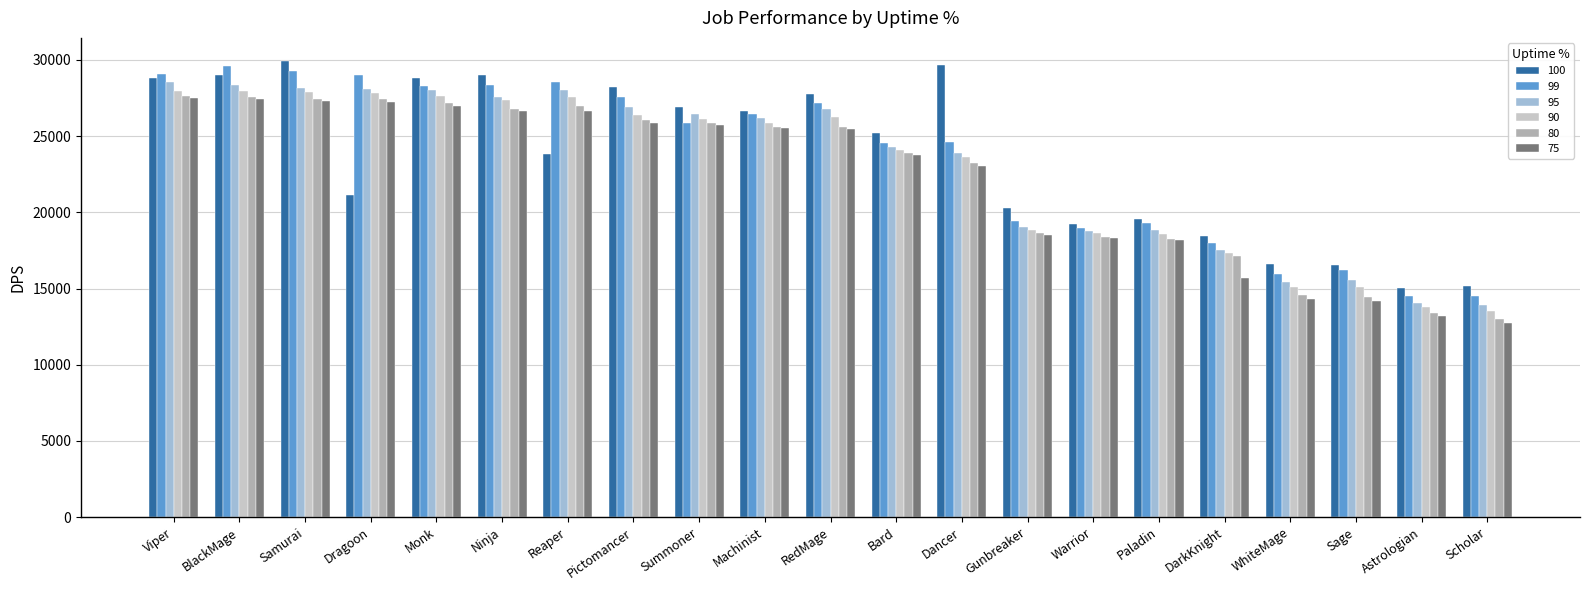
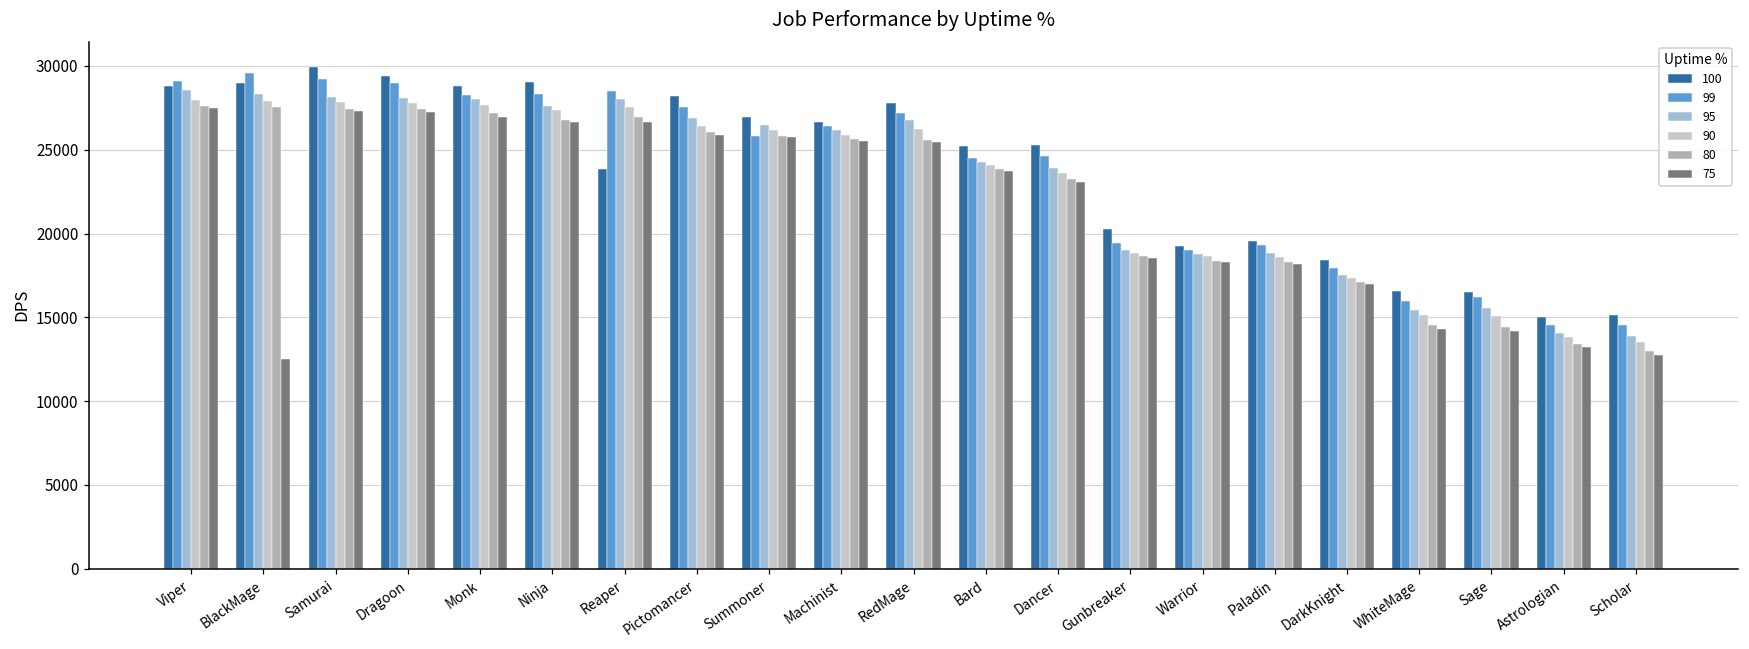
  {
    "100": {
      "Viper": 28800,
      "BlackMage": 29000,
      "Samurai": 30000,
-     "Dragoon": 21100,
+     "Dragoon": 29400,
      "Monk": 28800,
      "Ninja": 29000,
      "Reaper": 23800,
      "Pictomancer": 28200,
      "Summoner": 26900,
      "Machinist": 26700,
      "RedMage": 27800,
      "Bard": 25200,
-     "Dancer": 29600,
+     "Dancer": 25300,
      "Gunbreaker": 20300,
      "Warrior": 19300,
      "Paladin": 19500,
      "DarkKnight": 18400,
      "WhiteMage": 16600,
      "Sage": 16500,
      "Astrologian": 15000,
      "Scholar": 15100
    },
    "99": {
      "Viper": 29100,
      "BlackMage": 29600,
      "Samurai": 29300,
      "Dragoon": 29000,
      "Monk": 28300,
      "Ninja": 28400,
      "Reaper": 28500,
      "Pictomancer": 27600,
      "Summoner": 25800,
      "Machinist": 26400,
      "RedMage": 27200,
      "Bard": 24500,
      "Dancer": 24600,
      "Gunbreaker": 19400,
      "Warrior": 19000,
      "Paladin": 19300,
      "DarkKnight": 18000,
      "WhiteMage": 16000,
      "Sage": 16200,
      "Astrologian": 14500,
      "Scholar": 14500
    },
    "75": {
      "Viper": 27500,
-     "BlackMage": 27400,
+     "BlackMage": 12500,
      "Samurai": 27300,
      "Dragoon": 27300,
      "Monk": 27000,
      "Ninja": 26700,
      "Reaper": 26600,
      "Pictomancer": 25900,
      "Summoner": 25700,
      "Machinist": 25500,
      "RedMage": 25400,
      "Bard": 23800,
      "Dancer": 23100,
      "Gunbreaker": 18500,
      "Warrior": 18300,
      "Paladin": 18200,
-     "DarkKnight": 15700,
+     "DarkKnight": 17000,
      "WhiteMage": 14300,
      "Sage": 14200,
      "Astrologian": 13200,
      "Scholar": 12800
    }
  }
